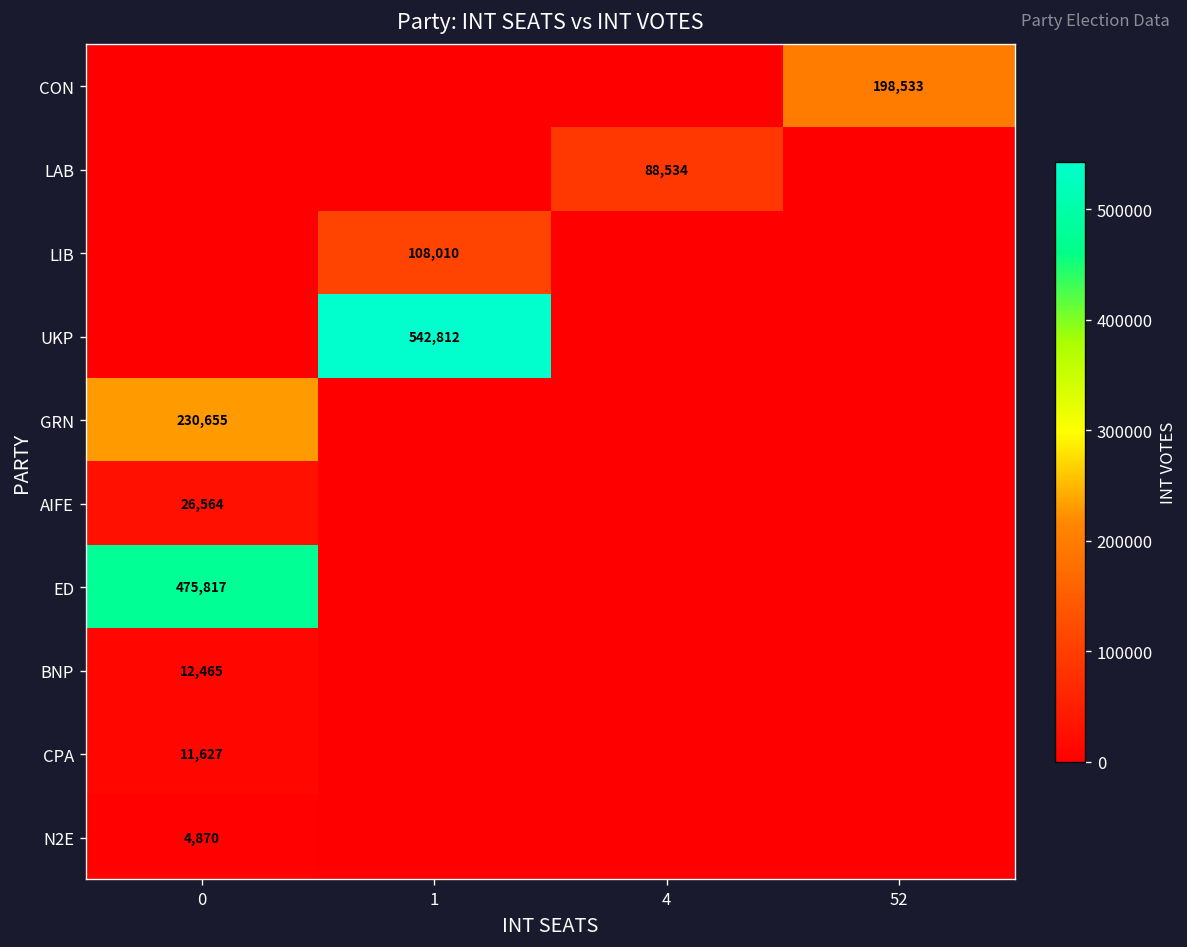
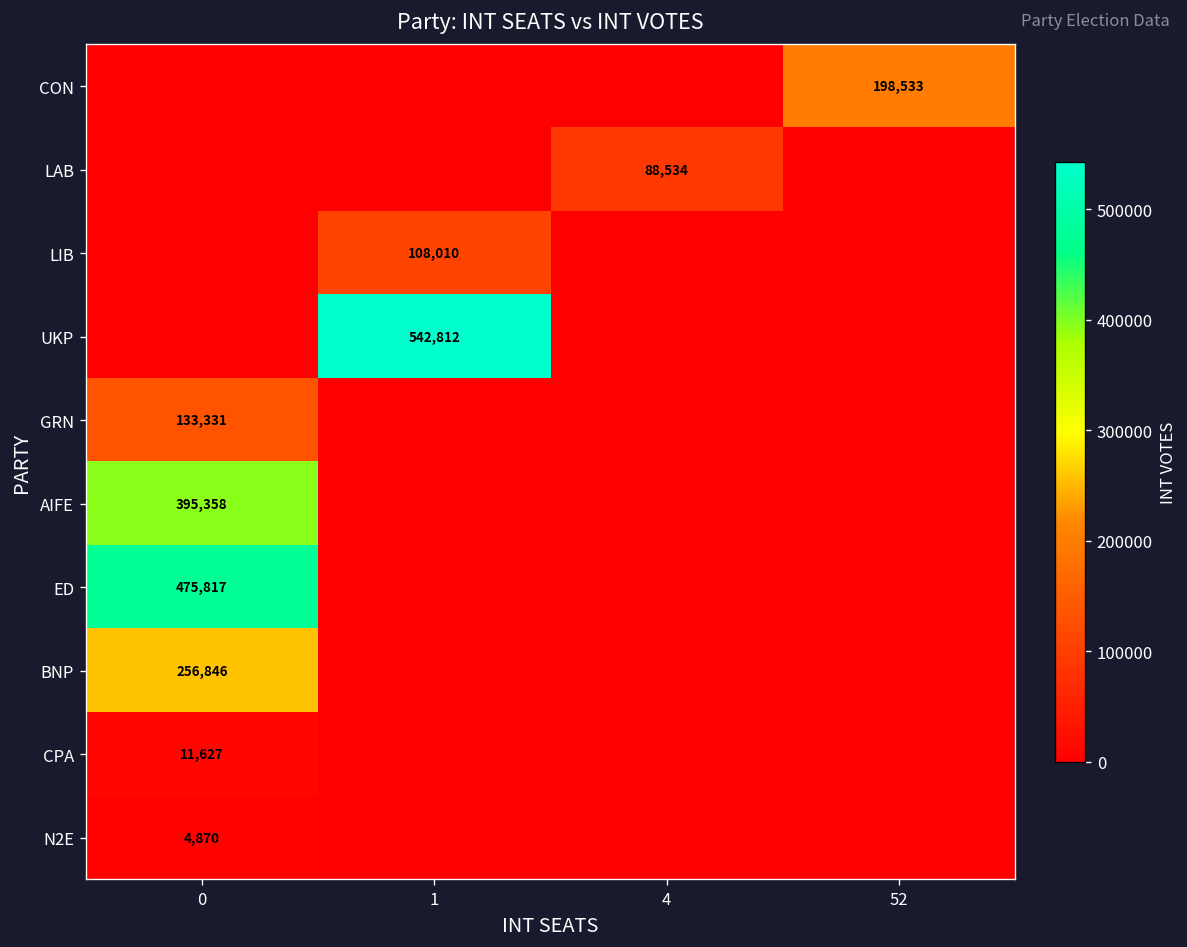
  {
    "CON": {
      "52": "198,533"
    },
    "LAB": {
      "4": "88,534"
    },
    "LIB": {
      "1": "108,010"
    },
    "UKP": {
      "1": "542,812"
    },
    "GRN": {
-     "0": "230,655"
+     "0": "133,331"
    },
    "AIFE": {
-     "0": "26,564"
+     "0": "395,358"
    },
    "ED": {
      "0": "475,817"
    },
    "BNP": {
-     "0": "12,465"
+     "0": "256,846"
    },
    "CPA": {
      "0": "11,627"
    },
    "N2E": {
      "0": "4,870"
    }
  }
